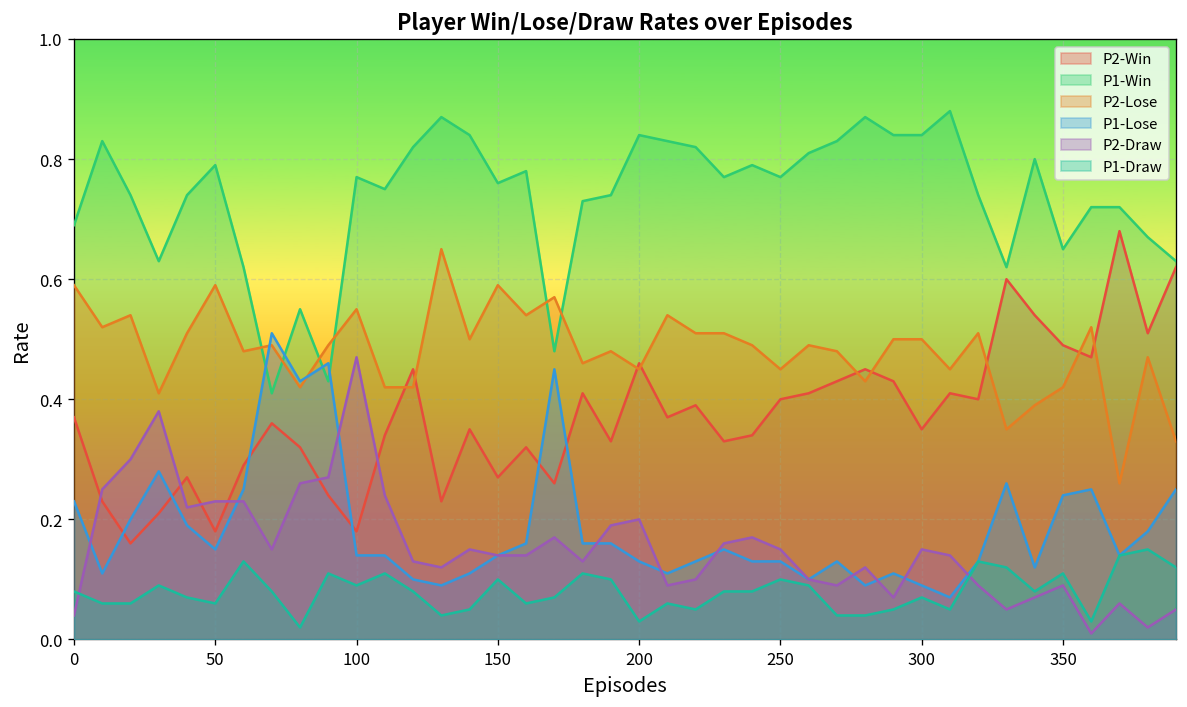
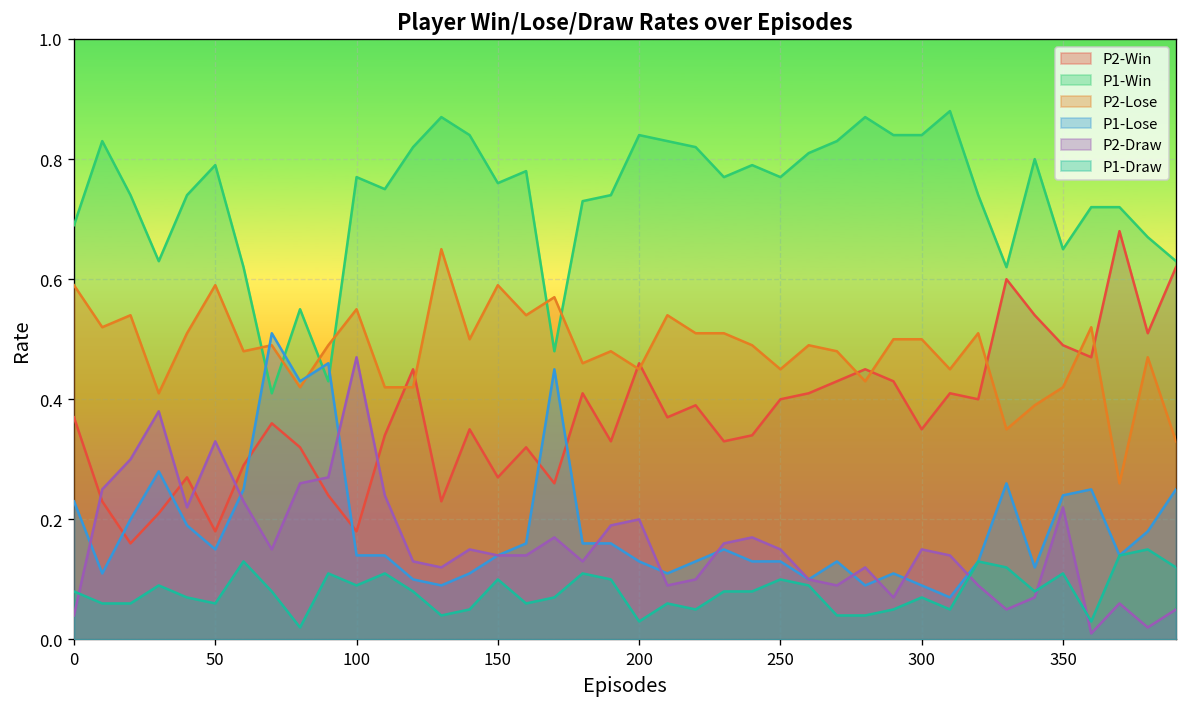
  {
    "P2-Draw": {
      "0": 0.04,
-     "50": 0.23,
+     "50": 0.33,
      "100": 0.47,
      "200": 0.20,
      "250": 0.15,
      "300": 0.15,
-     "350": 0.09
+     "350": 0.22
    }
  }
